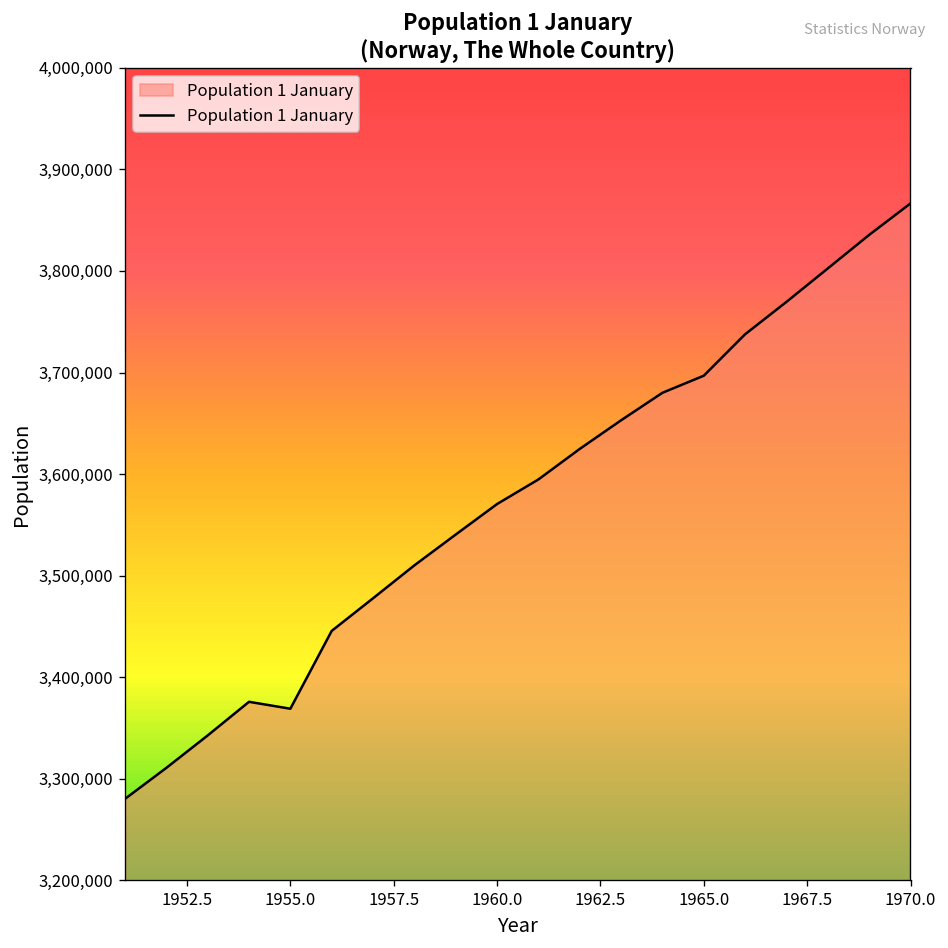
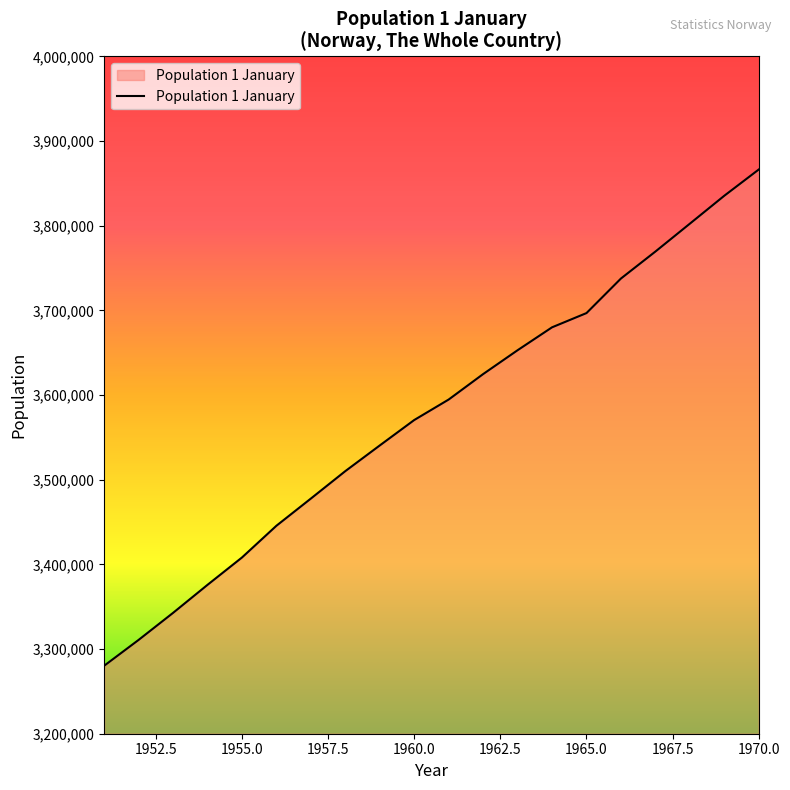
  {
-   "1955.0": "3,370,000",
+   "1955.0": "3,410,000",
    "1960.0": "3,570,000",
    "1965.0": "3,700,000",
    "1970.0": "3,870,000"
  }
